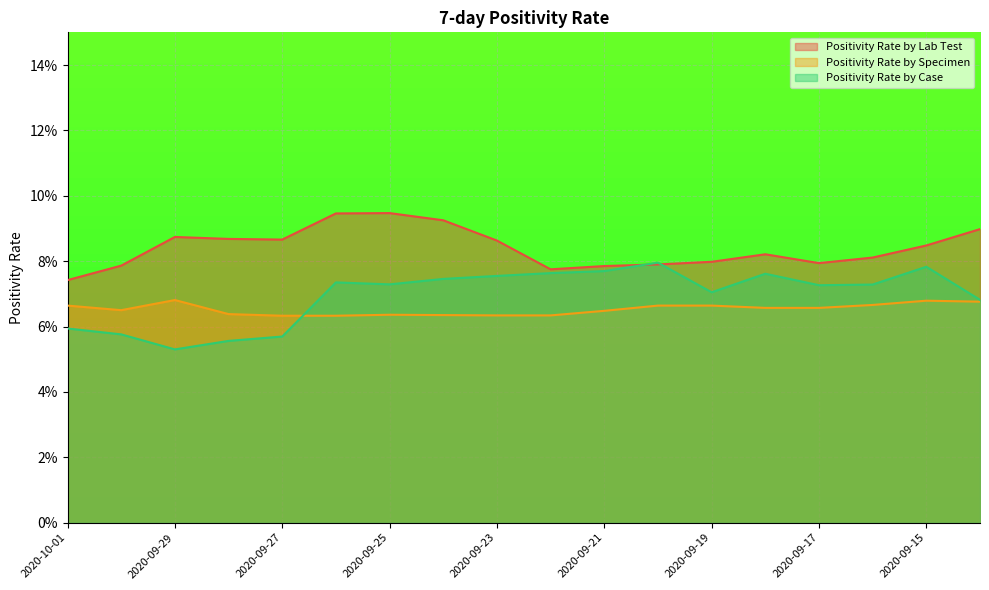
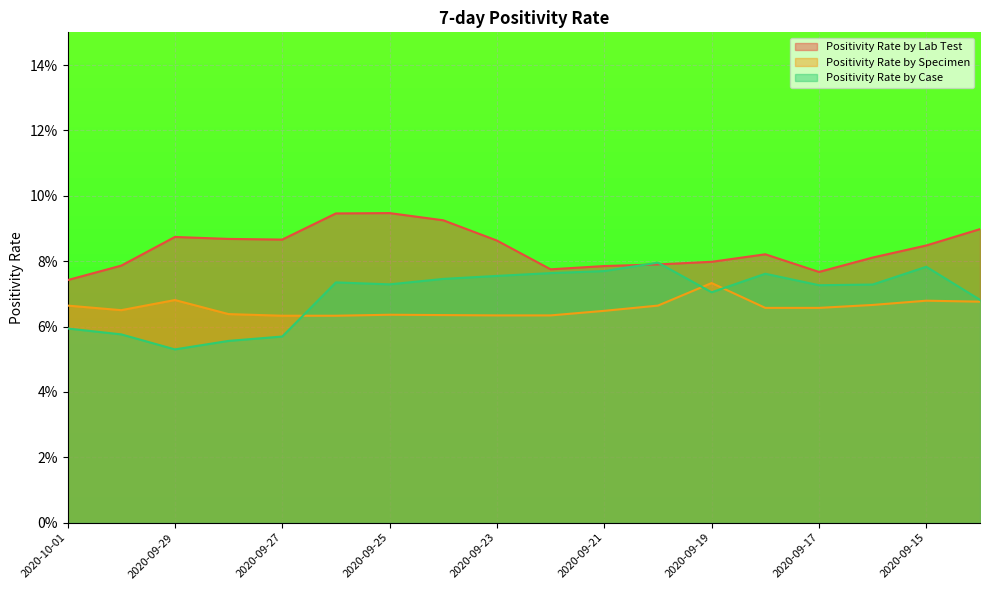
  {
    "Positivity Rate by Lab Test": {
      "2020-10-01": "7.4%",
      "2020-09-29": "8.7%",
      "2020-09-27": "8.7%",
      "2020-09-25": "9.5%",
      "2020-09-23": "8.6%",
      "2020-09-21": "7.9%",
      "2020-09-19": "8.0%",
-     "2020-09-17": "7.9%",
+     "2020-09-17": "7.7%",
      "2020-09-15": "8.5%"
    },
    "Positivity Rate by Specimen": {
      "2020-10-01": "6.6%",
      "2020-09-29": "6.8%",
      "2020-09-27": "6.3%",
      "2020-09-25": "6.4%",
      "2020-09-23": "6.3%",
      "2020-09-21": "6.5%",
-     "2020-09-19": "6.6%",
+     "2020-09-19": "7.3%",
      "2020-09-17": "6.6%",
      "2020-09-15": "6.8%"
    },
    "Positivity Rate by Case": {
      "2020-10-01": "5.9%",
      "2020-09-29": "5.3%",
      "2020-09-27": "5.7%",
      "2020-09-25": "7.3%",
      "2020-09-23": "7.5%",
      "2020-09-21": "7.7%",
      "2020-09-19": "7.0%",
      "2020-09-17": "7.3%",
      "2020-09-15": "7.8%"
    }
  }
